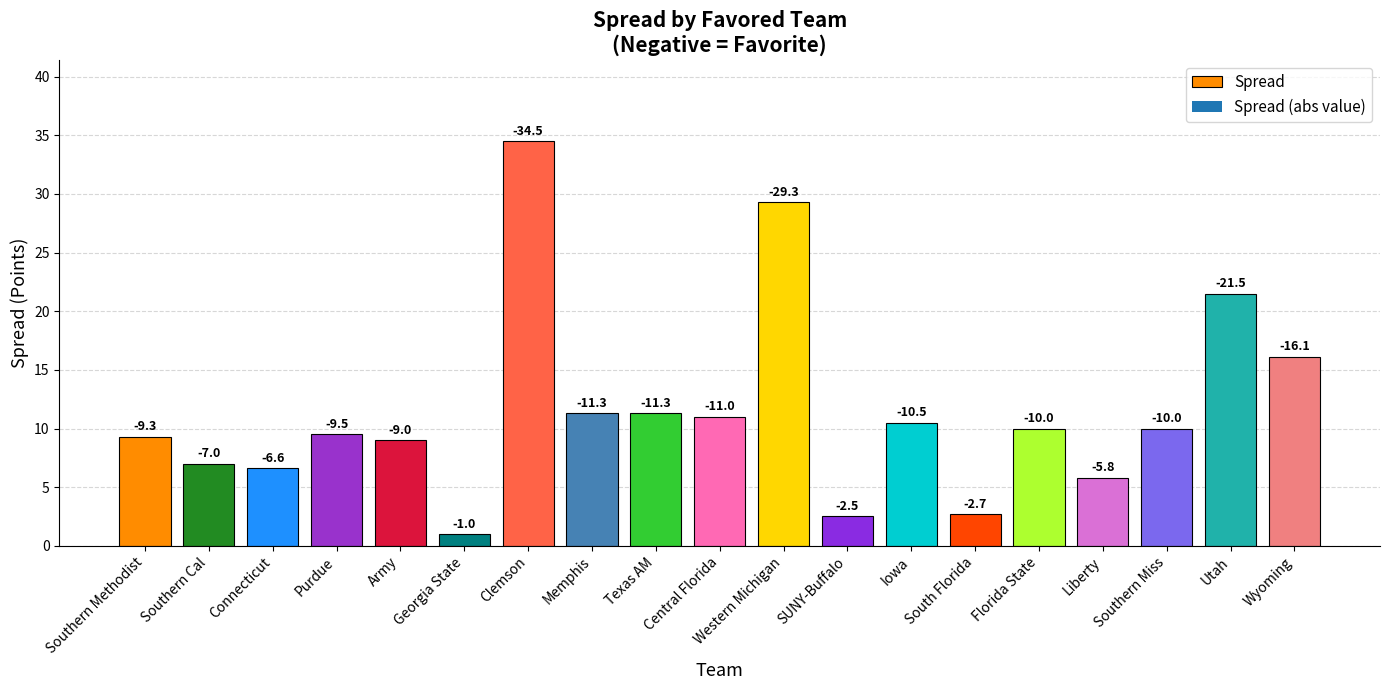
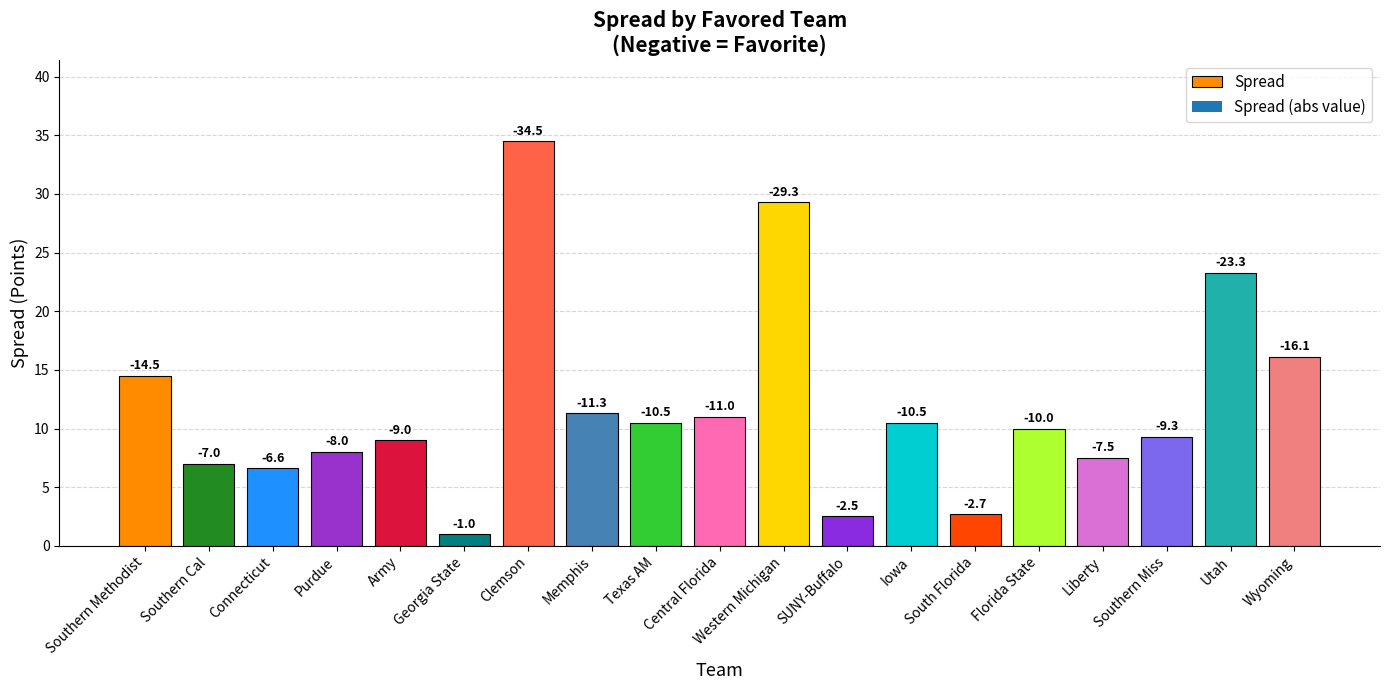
  {
-   "Southern Methodist": -9.3,
-   "Purdue": -9.5,
-   "Texas AM": -11.3,
-   "Liberty": -5.8,
-   "Southern Miss": -10.0,
-   "Utah": -21.5
+   "Southern Methodist": -14.5,
+   "Purdue": -8.0,
+   "Texas AM": -10.5,
+   "Liberty": -7.5,
+   "Southern Miss": -9.3,
+   "Utah": -23.3
  }
